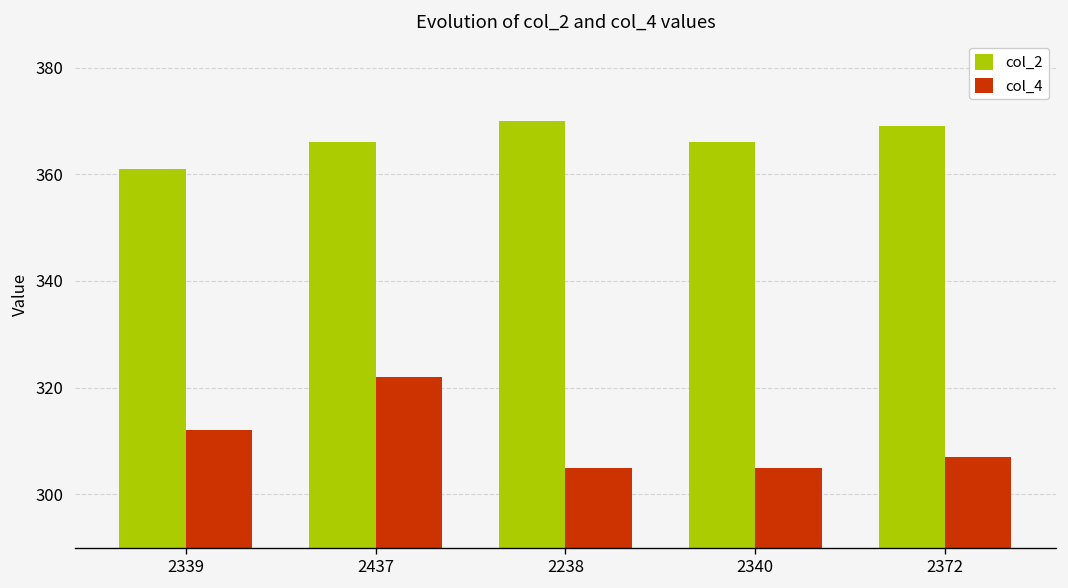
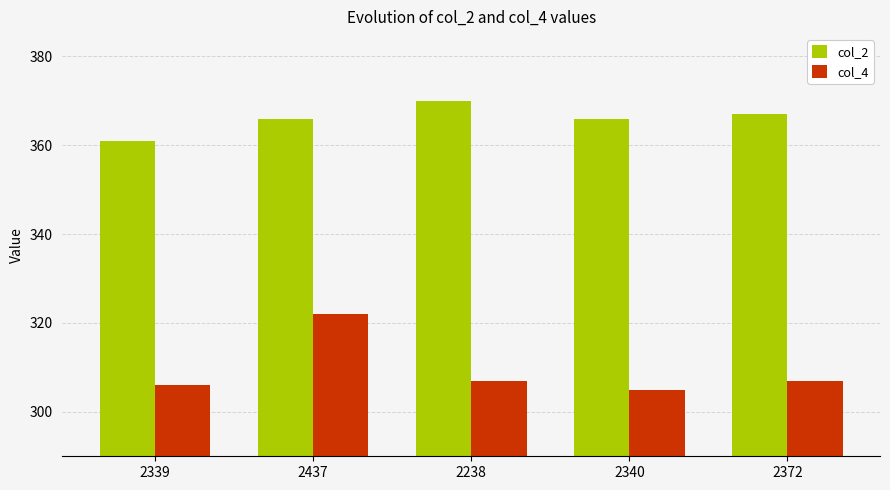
  {
    "col_2": {
      "2339": 361,
      "2437": 366,
      "2238": 370,
      "2340": 366,
-     "2372": 369
+     "2372": 367
    },
    "col_4": {
-     "2339": 312,
+     "2339": 306,
      "2437": 322,
-     "2238": 305,
+     "2238": 307,
      "2340": 305,
      "2372": 307
    }
  }
